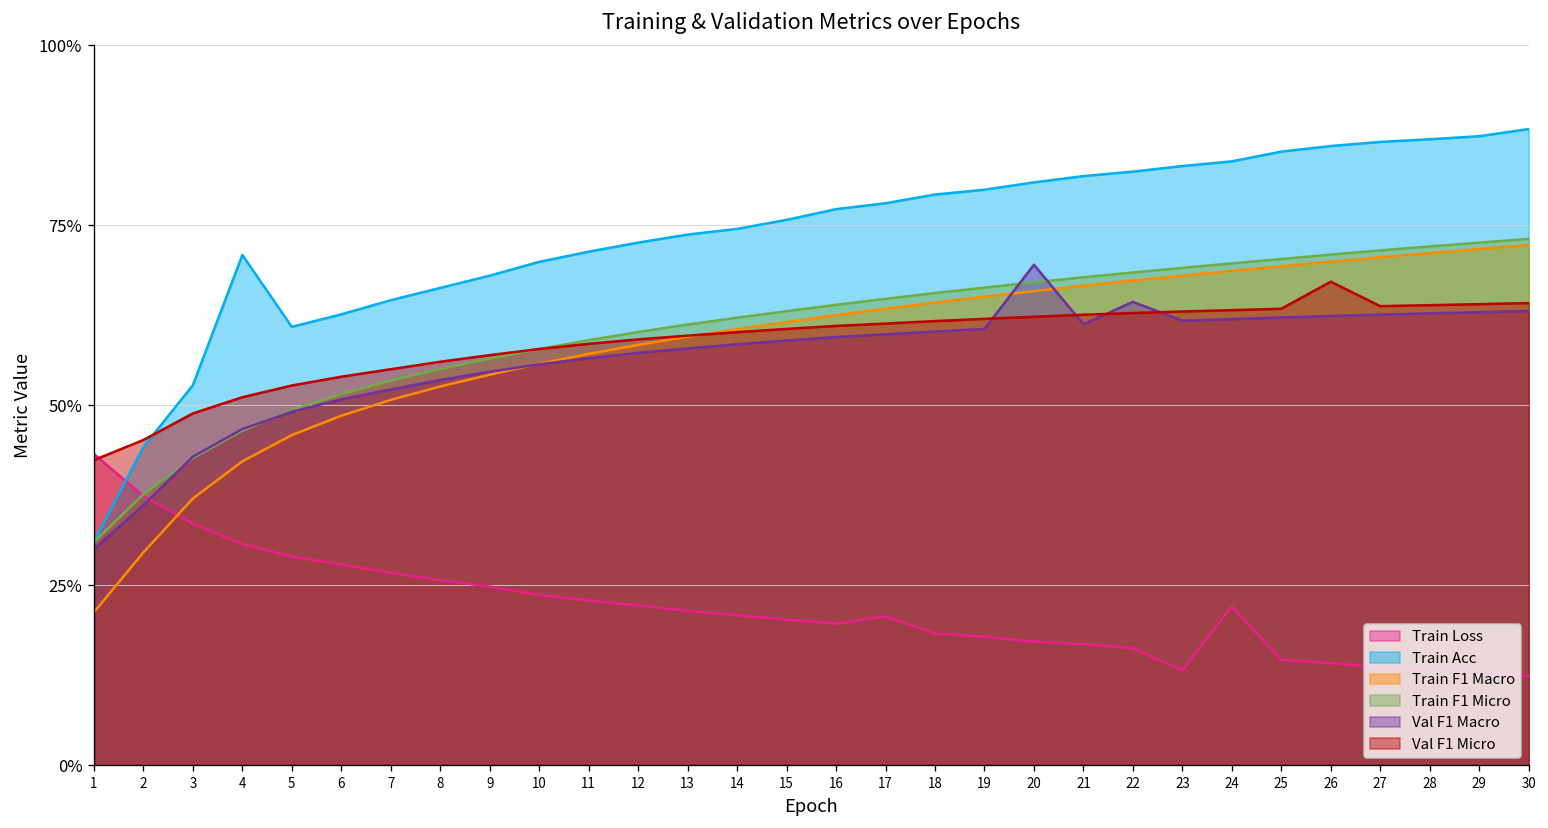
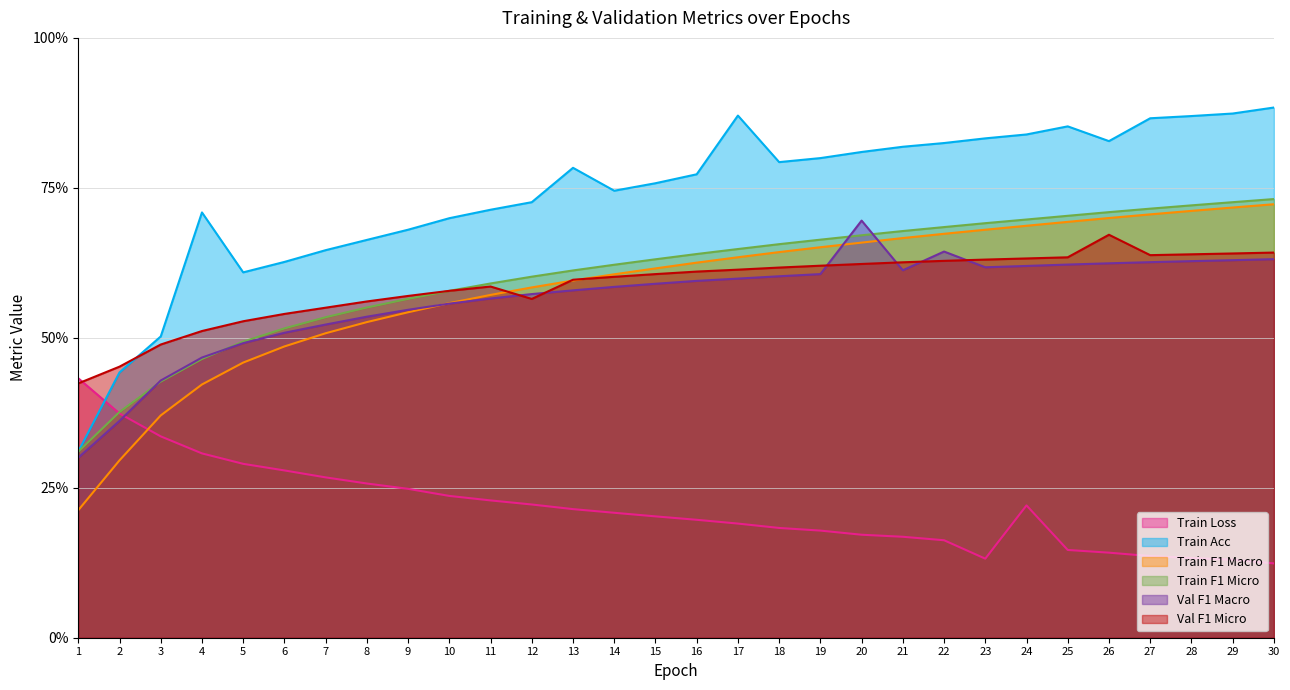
  {
    "Train Loss": {
      "1": "43%",
      "3": "34%",
      "4": "31%",
      "5": "29%",
      "6": "28%",
      "7": "27%",
      "8": "26%",
      "9": "25%",
      "10": "24%",
      "11": "23%",
      "12": "22%",
      "13": "21%",
      "14": "21%",
      "15": "20%",
      "16": "20%",
-     "17": "21%",
+     "17": "19%",
      "18": "18%",
      "19": "18%",
      "20": "17%",
      "21": "17%",
      "22": "16%",
      "23": "13%",
      "24": "22%",
      "25": "15%",
      "26": "14%",
      "30": "12%"
    },
    "Train Acc": {
      "2": "44%",
-     "3": "53%",
+     "3": "50%",
      "4": "71%",
      "5": "61%",
      "6": "63%",
      "7": "65%",
      "8": "66%",
      "9": "68%",
      "10": "70%",
      "11": "71%",
      "12": "73%",
-     "13": "74%",
+     "13": "78%",
      "14": "75%",
      "15": "76%",
      "16": "77%",
-     "17": "78%",
+     "17": "87%",
      "18": "79%",
      "19": "80%",
      "20": "81%",
      "21": "82%",
      "22": "82%",
      "23": "83%",
      "24": "84%",
      "25": "85%",
-     "26": "86%",
+     "26": "83%",
      "27": "87%",
      "28": "87%",
      "29": "87%",
      "30": "88%"
    },
    "Train F1 Macro": {
      "1": "21%",
      "2": "30%",
      "3": "37%",
      "4": "42%",
      "5": "46%",
      "6": "49%",
      "7": "51%",
      "8": "53%",
      "11": "57%",
      "12": "58%",
      "15": "62%",
      "16": "63%",
      "17": "63%",
      "18": "64%",
      "19": "65%",
      "20": "66%",
      "21": "67%",
      "22": "67%",
      "23": "68%",
      "24": "69%",
      "25": "69%",
      "26": "70%",
      "27": "71%",
      "28": "71%",
      "29": "72%",
      "30": "72%"
    },
    "Train F1 Micro": {
      "6": "52%",
      "7": "53%",
      "8": "55%",
      "9": "56%",
      "11": "59%",
      "12": "60%",
      "13": "61%",
      "14": "62%",
      "15": "63%",
      "16": "64%",
      "17": "65%",
      "18": "66%",
      "19": "66%",
      "20": "67%",
      "21": "68%",
      "22": "68%",
      "23": "69%",
      "24": "70%",
      "25": "70%",
      "26": "71%",
      "27": "72%",
      "28": "72%",
      "29": "73%",
      "30": "73%"
    },
    "Val F1 Macro": {
      "1": "30%",
      "2": "36%",
      "6": "51%",
      "7": "52%",
      "8": "54%",
      "11": "57%",
      "12": "57%",
      "13": "58%",
      "14": "58%",
      "15": "59%",
      "16": "59%",
      "17": "60%",
      "18": "60%",
      "19": "61%",
      "20": "70%",
      "21": "61%",
      "22": "64%",
      "23": "62%",
      "24": "62%",
      "25": "62%",
      "26": "62%",
      "27": "63%",
      "28": "63%",
      "29": "63%",
      "30": "63%"
    },
    "Val F1 Micro": {
      "1": "42%",
      "2": "45%",
      "3": "49%",
      "4": "51%",
      "5": "53%",
      "6": "54%",
      "7": "55%",
      "8": "56%",
      "9": "57%",
      "11": "59%",
-     "12": "59%",
+     "12": "56%",
      "15": "61%",
      "16": "61%",
      "17": "61%",
      "18": "62%",
      "19": "62%",
      "20": "62%",
      "21": "63%",
      "22": "63%",
      "23": "63%",
      "24": "63%",
      "25": "63%",
      "26": "67%",
      "27": "64%",
      "28": "64%",
      "29": "64%",
      "30": "64%"
    }
  }
